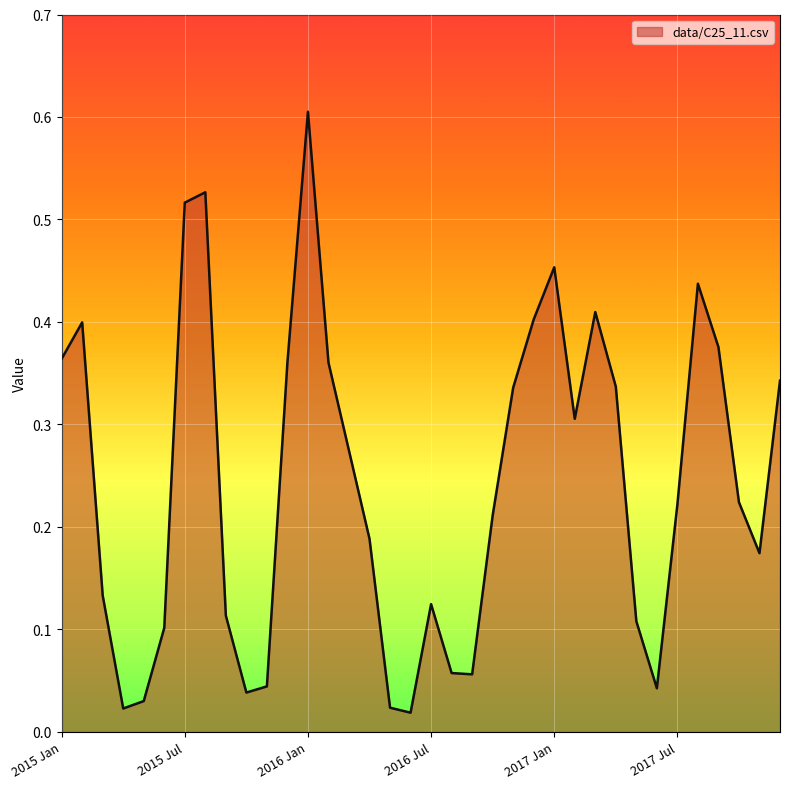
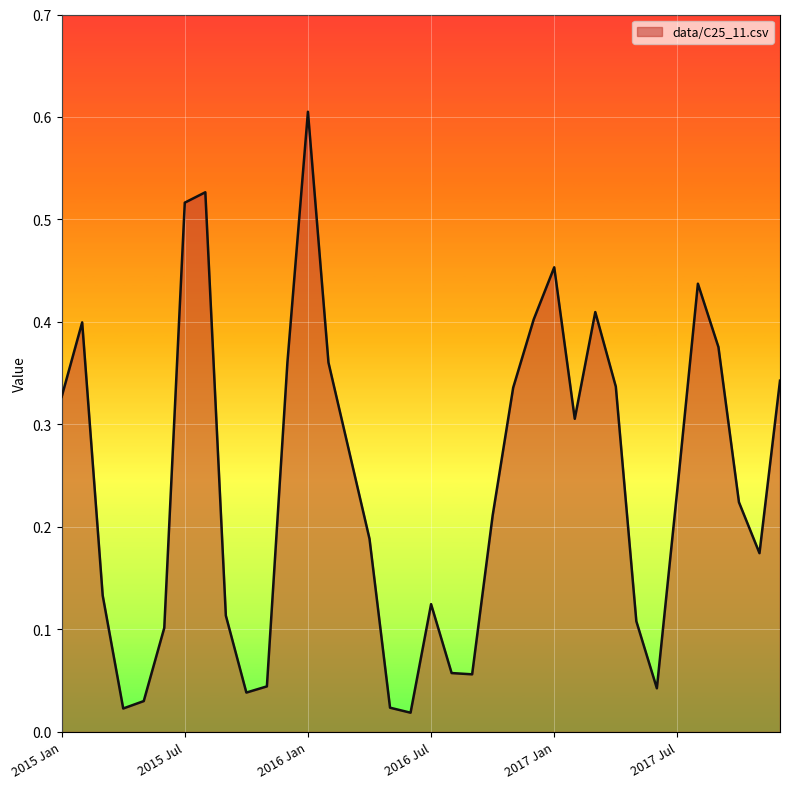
  {
-   "2015 Jan": 0.364,
+   "2015 Jan": 0.327,
    "2015 Jul": 0.516,
    "2016 Jan": 0.605,
    "2016 Jul": 0.125,
    "2017 Jan": 0.453,
-   "2017 Jul": 0.222
+   "2017 Jul": 0.237
  }
